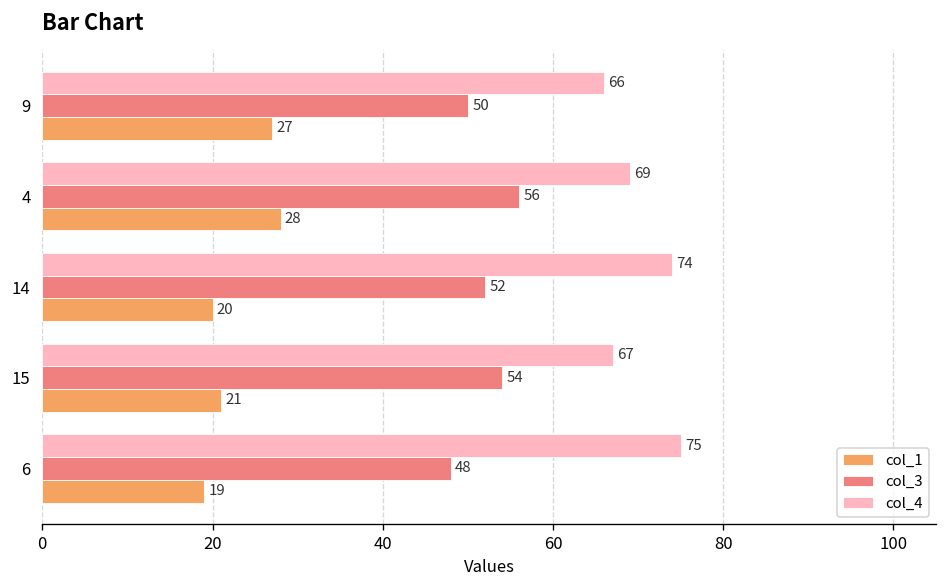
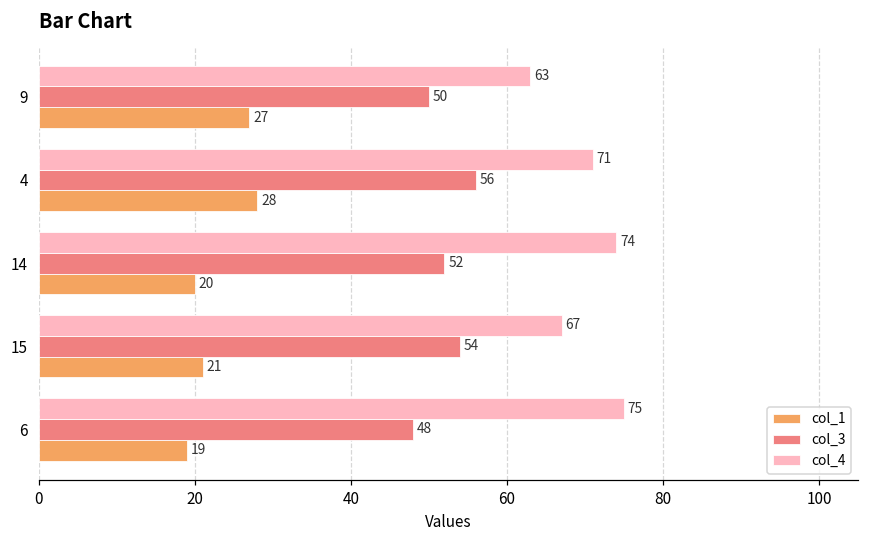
  {
    "col_4": {
-     "9": 66,
-     "4": 69,
+     "9": 63,
+     "4": 71,
      "14": 74,
      "15": 67,
      "6": 75
    }
  }
